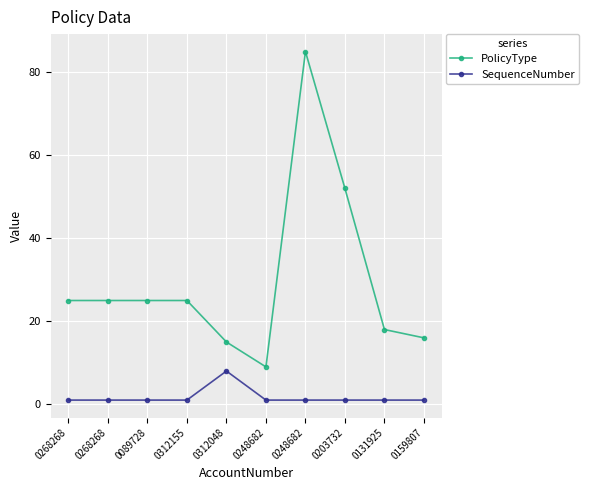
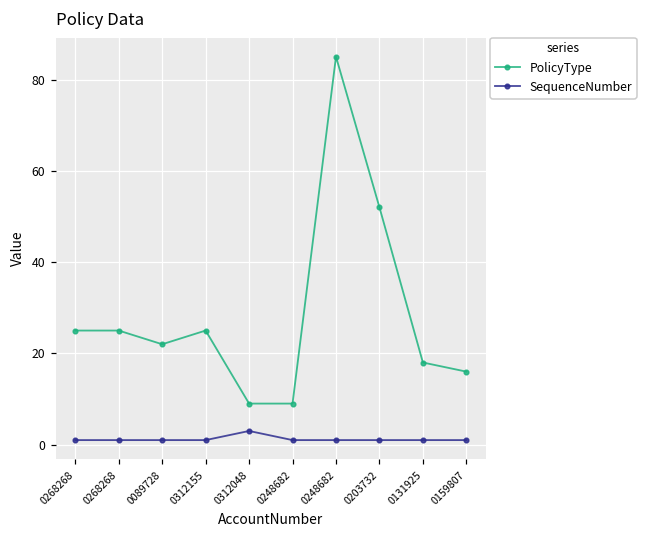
  {
    "PolicyType": {
-     "0089728": 25,
+     "0089728": 22,
      "0312155": 25,
-     "0312048": 15,
+     "0312048": 9,
      "0203732": 52,
      "0131925": 18,
      "0159807": 16
    },
    "SequenceNumber": {
      "0089728": 1,
      "0312155": 1,
-     "0312048": 8,
+     "0312048": 3,
      "0203732": 1,
      "0131925": 1,
      "0159807": 1
    }
  }
